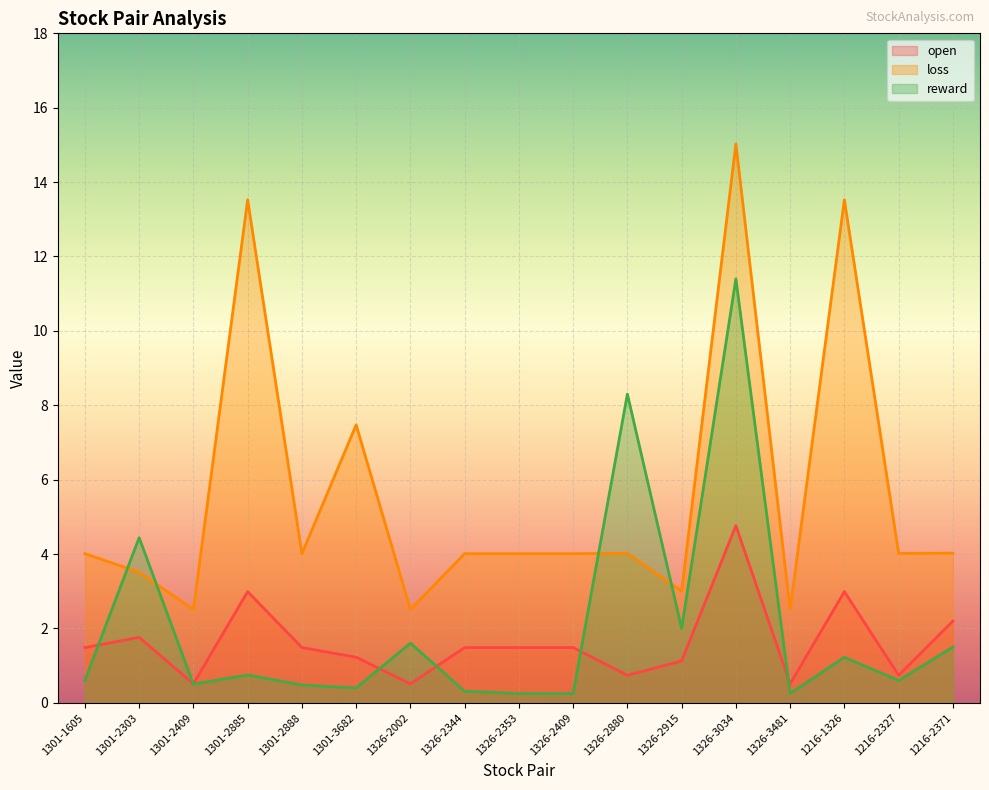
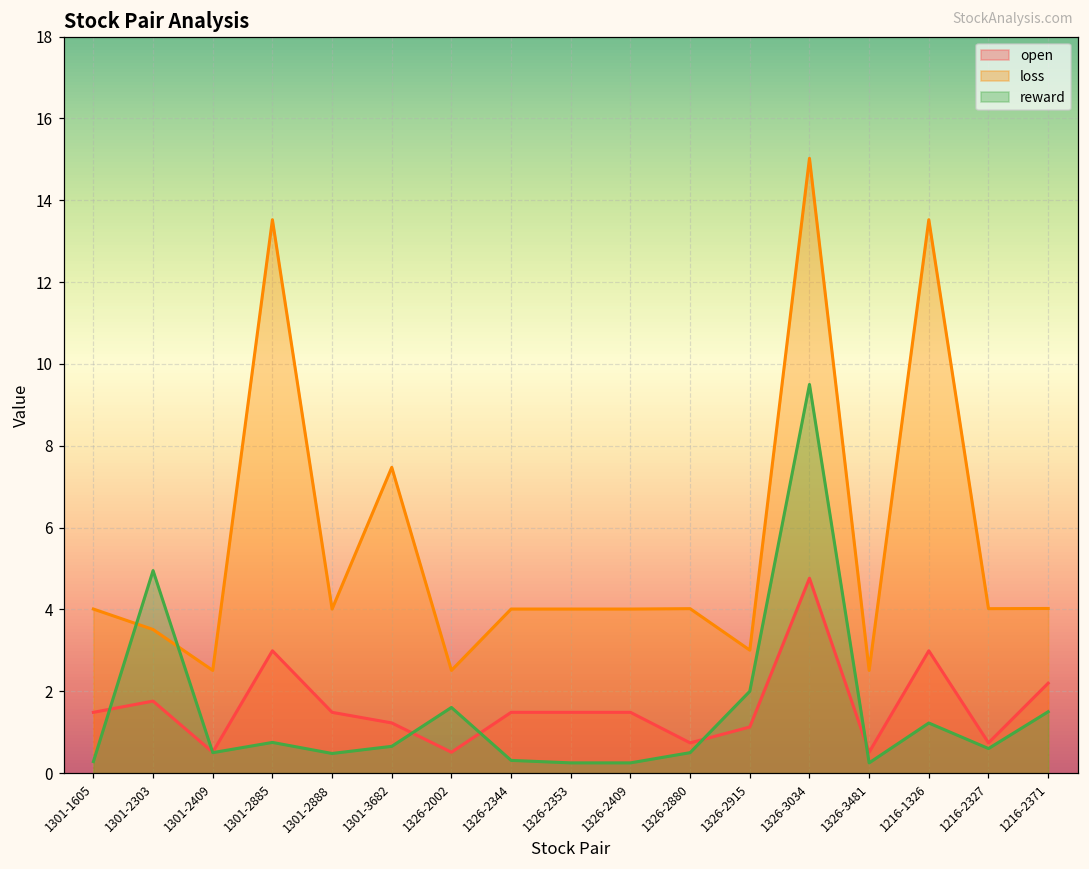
  {
    "reward": {
-     "1301-1605": 0.6,
-     "1301-2303": 4.4,
+     "1301-1605": 0.3,
+     "1301-2303": 4.9,
      "1301-2885": 0.8,
      "1301-2888": 0.5,
-     "1301-3682": 0.4,
+     "1301-3682": 0.7,
      "1326-2002": 1.6,
      "1326-2344": 0.3,
      "1326-2353": 0.3,
      "1326-2409": 0.3,
-     "1326-2880": 8.3,
+     "1326-2880": 0.5,
      "1326-2915": 2.0,
-     "1326-3034": 11.4,
+     "1326-3034": 9.5,
      "1326-3481": 0.3,
      "1216-1326": 1.2,
      "1216-2327": 0.6,
      "1216-2371": 1.5
    }
  }
